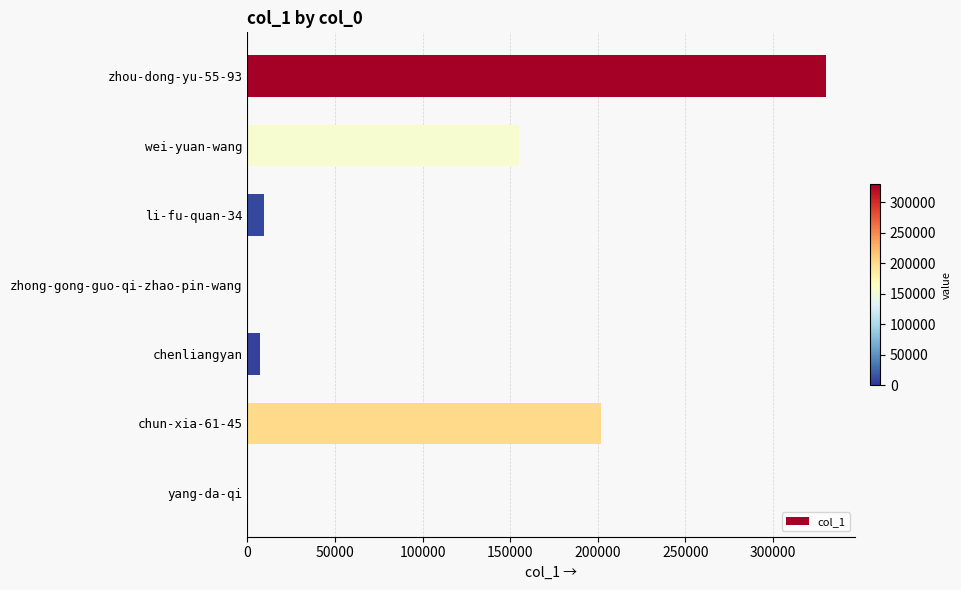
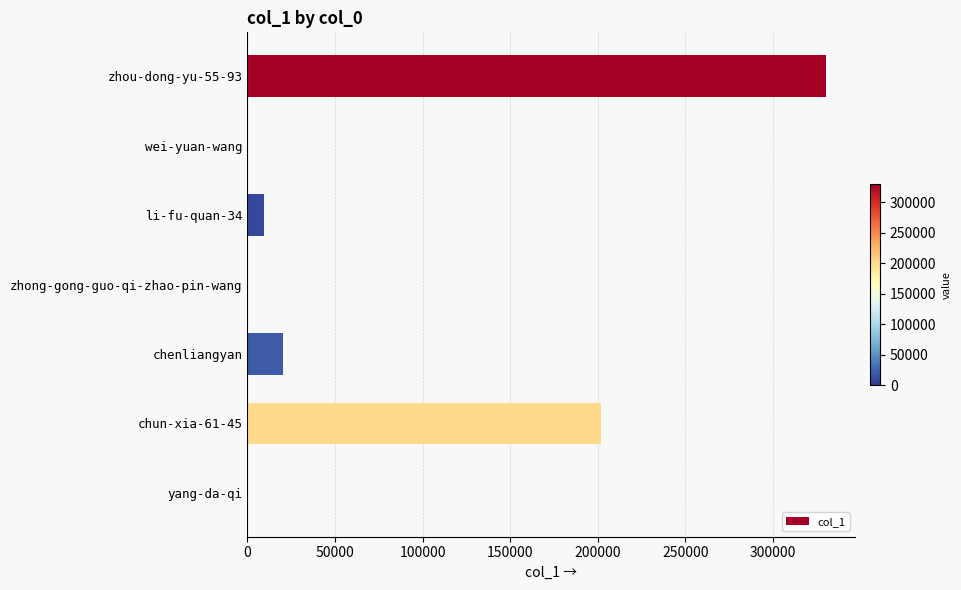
  {
    "zhou-dong-yu-55-93": 331000,
-   "wei-yuan-wang": 155000,
+   "wei-yuan-wang": 0,
    "li-fu-quan-34": 10000,
-   "chenliangyan": 7000,
+   "chenliangyan": 20000,
    "chun-xia-61-45": 202000
  }
